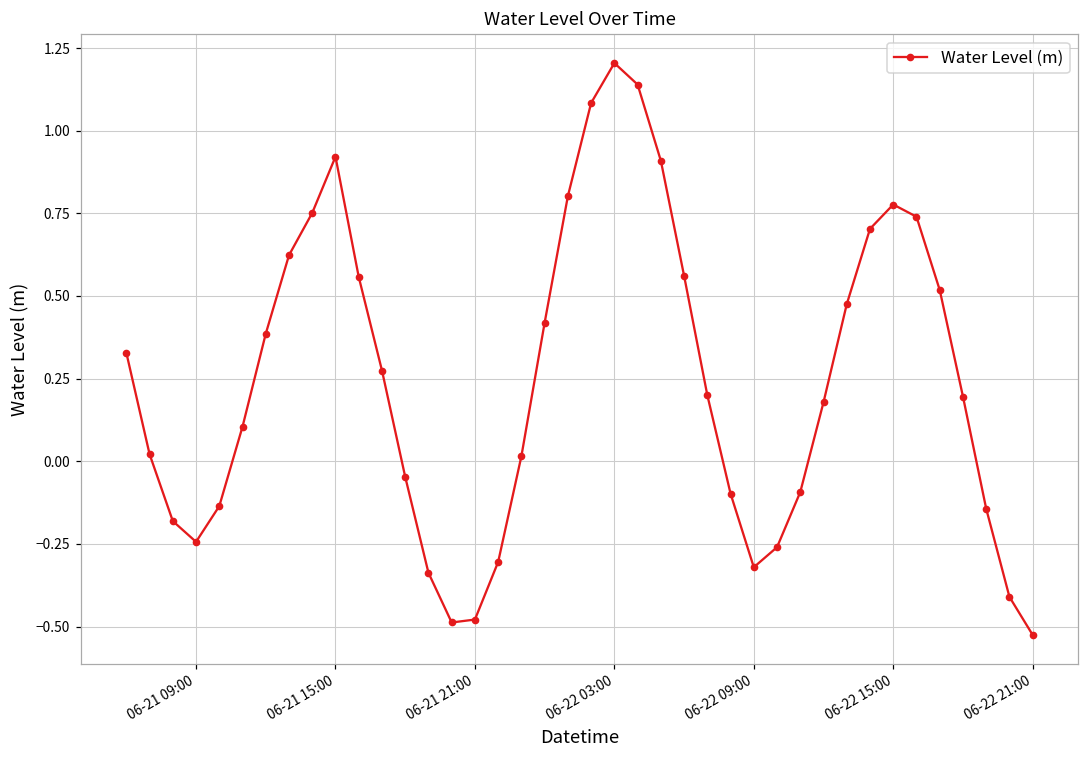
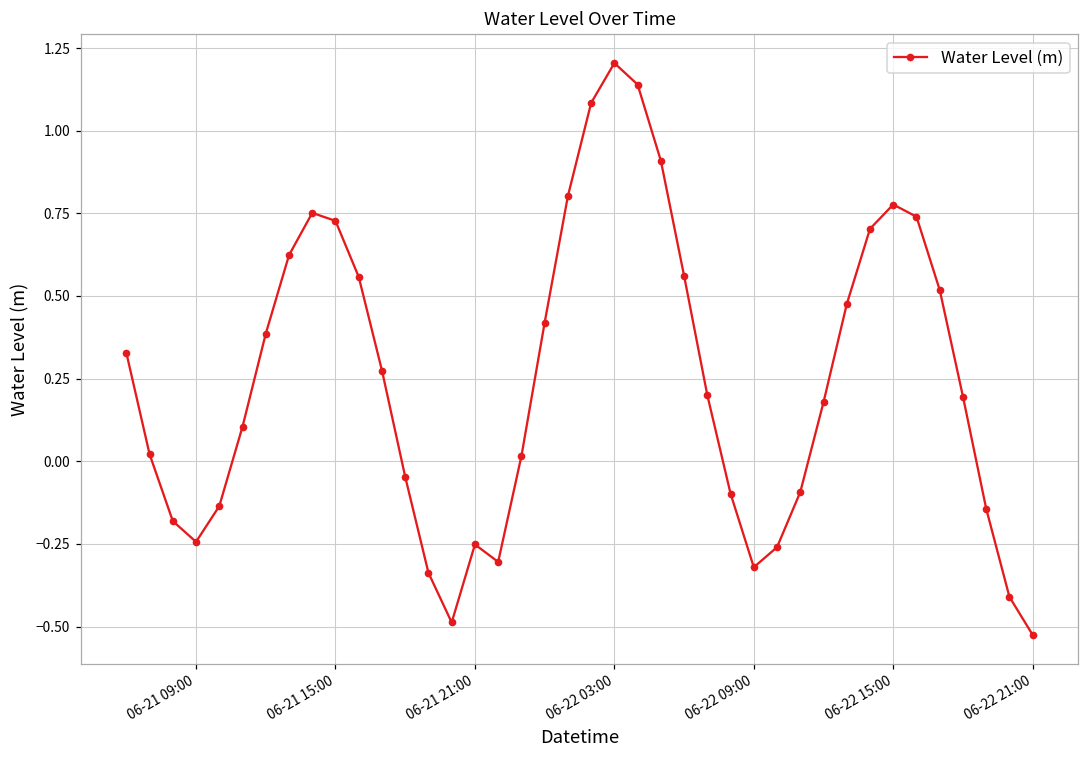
  {
    "06-21 09:00": -0.24,
-   "06-21 15:00": 0.92,
-   "06-21 21:00": -0.48,
+   "06-21 15:00": 0.73,
+   "06-21 21:00": -0.25,
    "06-22 03:00": 1.20,
    "06-22 09:00": -0.32,
    "06-22 15:00": 0.78,
    "06-22 21:00": -0.53
  }
